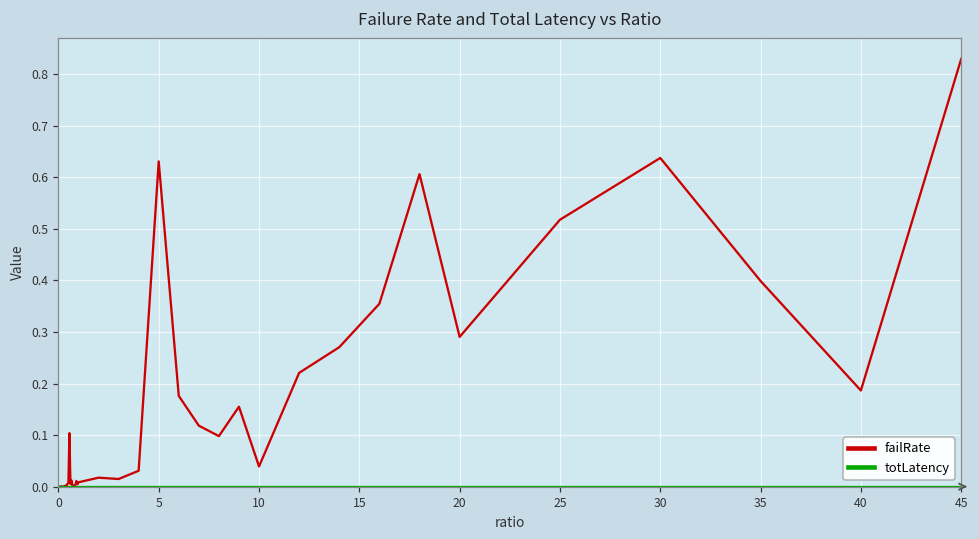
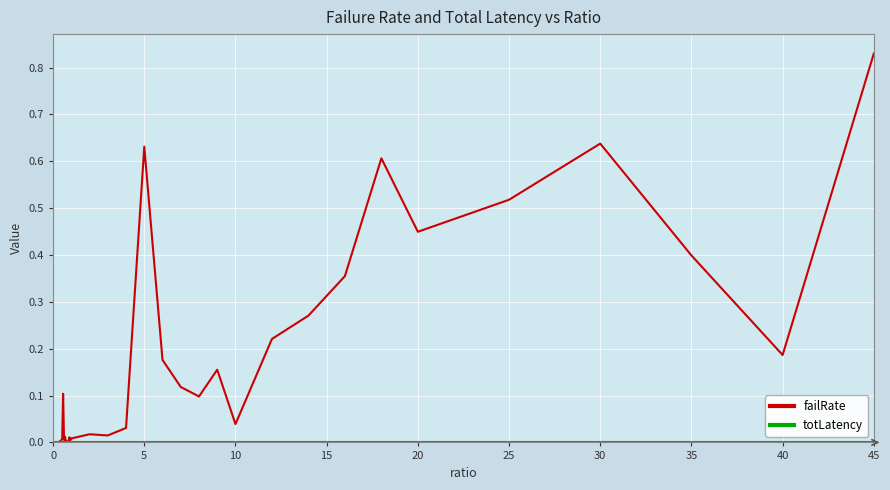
  {
    "failRate": {
      "5": 0.63,
      "10": 0.04,
-     "20": 0.29,
+     "20": 0.45,
      "25": 0.52,
      "30": 0.64,
      "35": 0.40,
      "40": 0.19,
      "45": 0.83
    },
    "totLatency": {
      "5": 0.00,
      "10": 0.00,
      "20": 0.00,
      "25": 0.00,
      "30": 0.00,
      "35": 0.00,
      "40": 0.00,
      "45": 0.00
    }
  }
